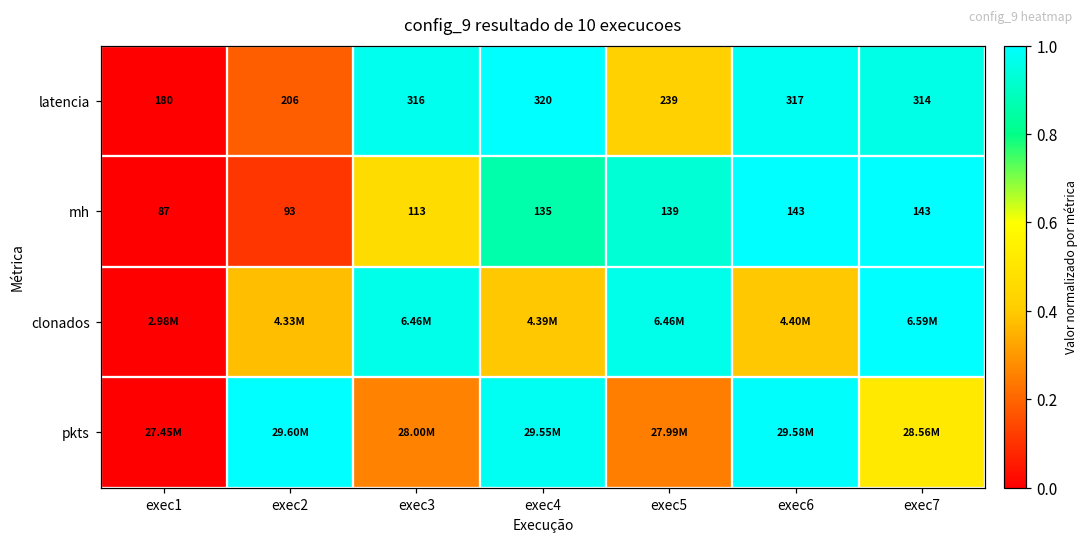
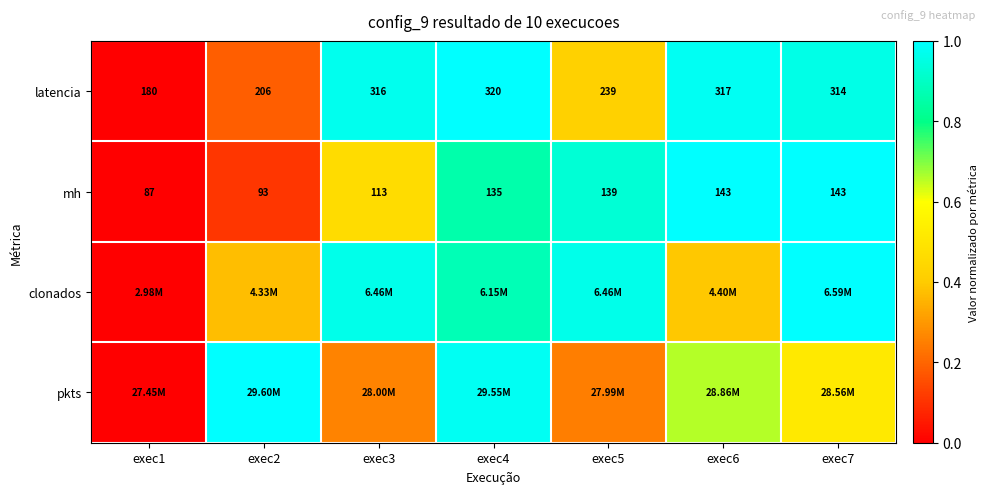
  {
    "latencia": {
      "exec1": "180",
      "exec2": "206",
      "exec3": "316",
      "exec4": "320",
      "exec5": "239",
      "exec6": "317",
      "exec7": "314"
    },
    "mh": {
      "exec1": "87",
      "exec2": "93",
      "exec3": "113",
      "exec4": "135",
      "exec5": "139",
      "exec6": "143",
      "exec7": "143"
    },
    "clonados": {
      "exec1": "2.98M",
      "exec2": "4.33M",
      "exec3": "6.46M",
-     "exec4": "4.39M",
+     "exec4": "6.15M",
      "exec5": "6.46M",
      "exec6": "4.40M",
      "exec7": "6.59M"
    },
    "pkts": {
      "exec1": "27.45M",
      "exec2": "29.60M",
      "exec3": "28.00M",
      "exec4": "29.55M",
      "exec5": "27.99M",
-     "exec6": "29.58M",
+     "exec6": "28.86M",
      "exec7": "28.56M"
    }
  }
